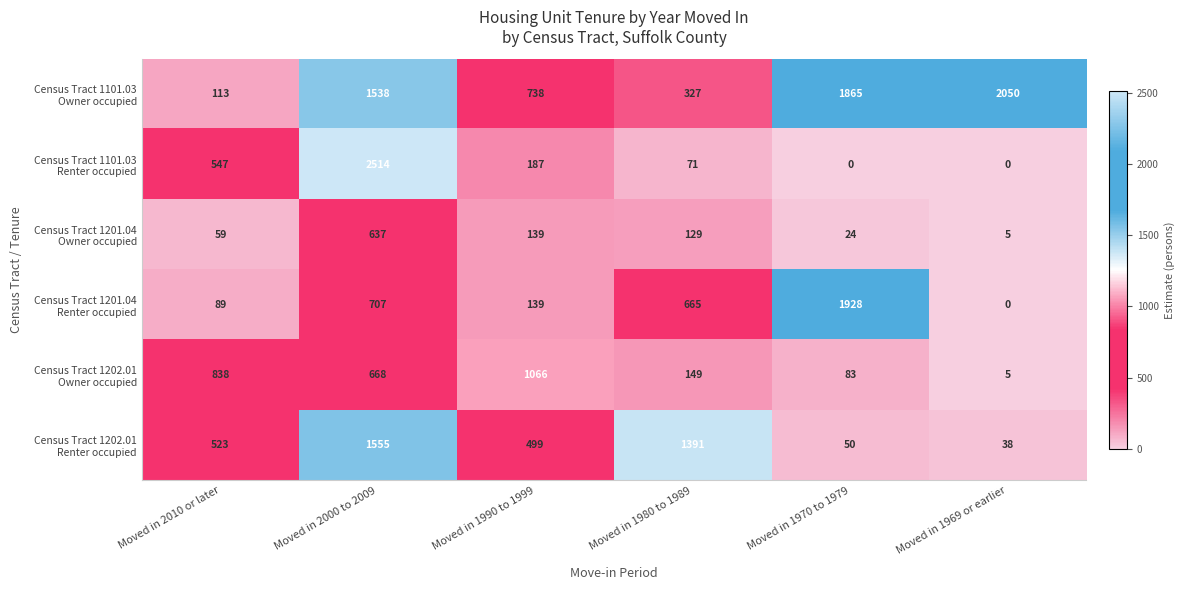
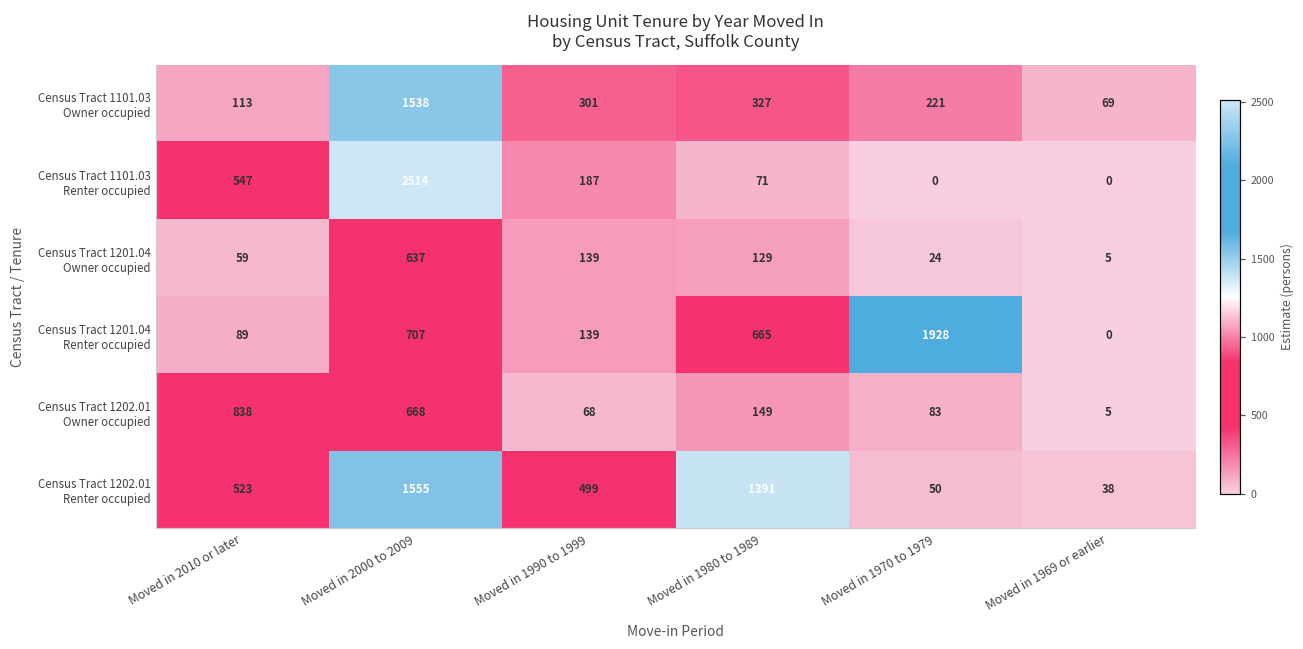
  {
    "Census Tract 1101.03 Owner occupied": {
      "Moved in 2010 or later": 113,
      "Moved in 2000 to 2009": 1538,
-     "Moved in 1990 to 1999": 738,
+     "Moved in 1990 to 1999": 301,
      "Moved in 1980 to 1989": 327,
-     "Moved in 1970 to 1979": 1865,
-     "Moved in 1969 or earlier": 2050
+     "Moved in 1970 to 1979": 221,
+     "Moved in 1969 or earlier": 69
    },
    "Census Tract 1101.03 Renter occupied": {
      "Moved in 2010 or later": 547,
      "Moved in 2000 to 2009": 2514,
      "Moved in 1990 to 1999": 187,
      "Moved in 1980 to 1989": 71,
      "Moved in 1970 to 1979": 0,
      "Moved in 1969 or earlier": 0
    },
    "Census Tract 1201.04 Owner occupied": {
      "Moved in 2010 or later": 59,
      "Moved in 2000 to 2009": 637,
      "Moved in 1990 to 1999": 139,
      "Moved in 1980 to 1989": 129,
      "Moved in 1970 to 1979": 24,
      "Moved in 1969 or earlier": 5
    },
    "Census Tract 1201.04 Renter occupied": {
      "Moved in 2010 or later": 89,
      "Moved in 2000 to 2009": 707,
      "Moved in 1990 to 1999": 139,
      "Moved in 1980 to 1989": 665,
      "Moved in 1970 to 1979": 1928,
      "Moved in 1969 or earlier": 0
    },
    "Census Tract 1202.01 Owner occupied": {
      "Moved in 2010 or later": 838,
      "Moved in 2000 to 2009": 668,
-     "Moved in 1990 to 1999": 1066,
+     "Moved in 1990 to 1999": 68,
      "Moved in 1980 to 1989": 149,
      "Moved in 1970 to 1979": 83,
      "Moved in 1969 or earlier": 5
    },
    "Census Tract 1202.01 Renter occupied": {
      "Moved in 2010 or later": 523,
      "Moved in 2000 to 2009": 1555,
      "Moved in 1990 to 1999": 499,
      "Moved in 1980 to 1989": 1391,
      "Moved in 1970 to 1979": 50,
      "Moved in 1969 or earlier": 38
    }
  }
